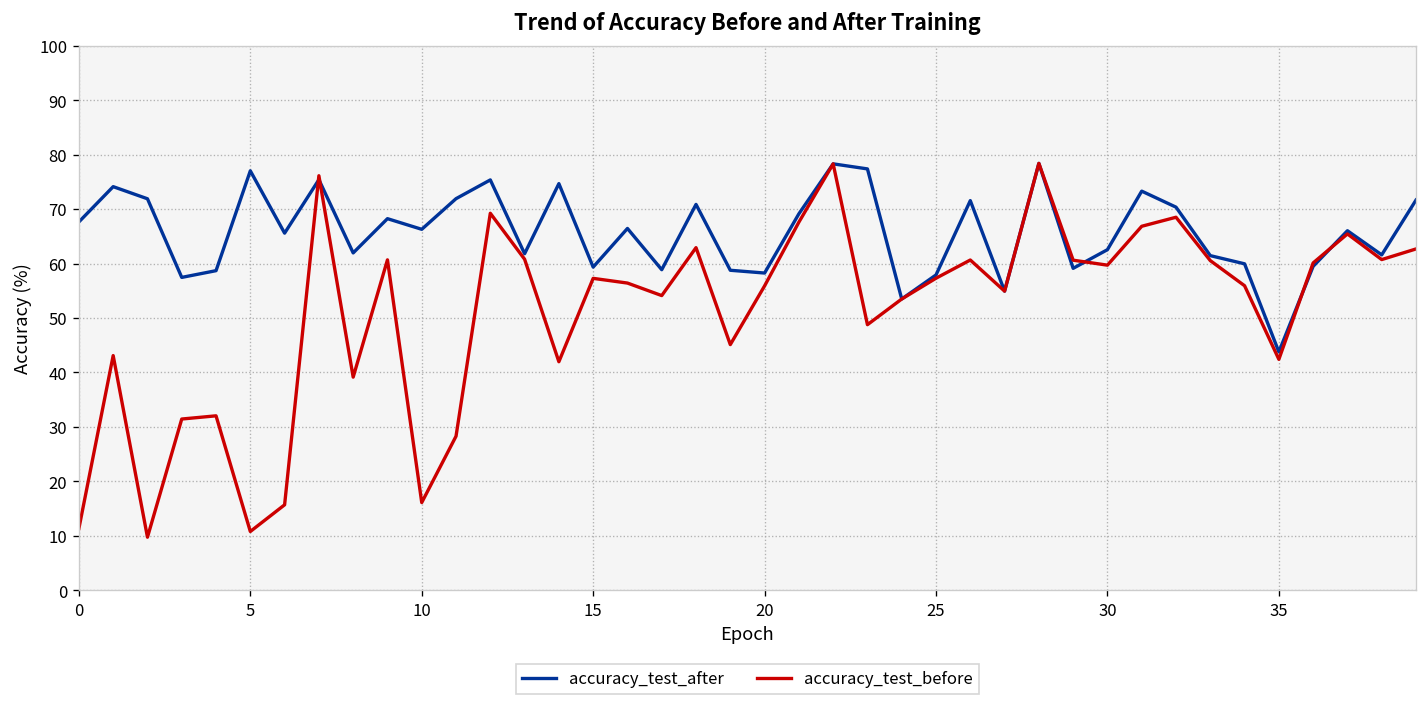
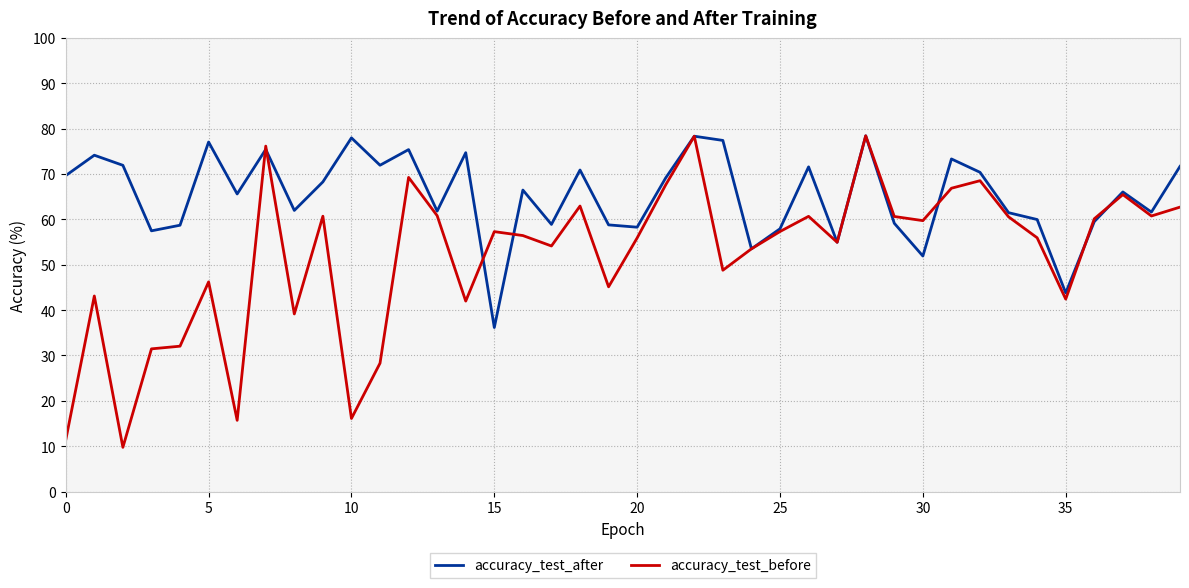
  {
    "accuracy_test_after": {
-     "0": 68,
+     "0": 70,
      "5": 77,
-     "10": 66,
-     "15": 59,
+     "10": 78,
+     "15": 36,
      "20": 58,
      "25": 58,
-     "30": 63,
+     "30": 52,
      "35": 44
    },
    "accuracy_test_before": {
      "0": 11,
-     "5": 11,
+     "5": 46,
      "10": 16,
      "15": 57,
      "20": 56,
      "25": 57,
      "30": 60,
      "35": 42
    }
  }
